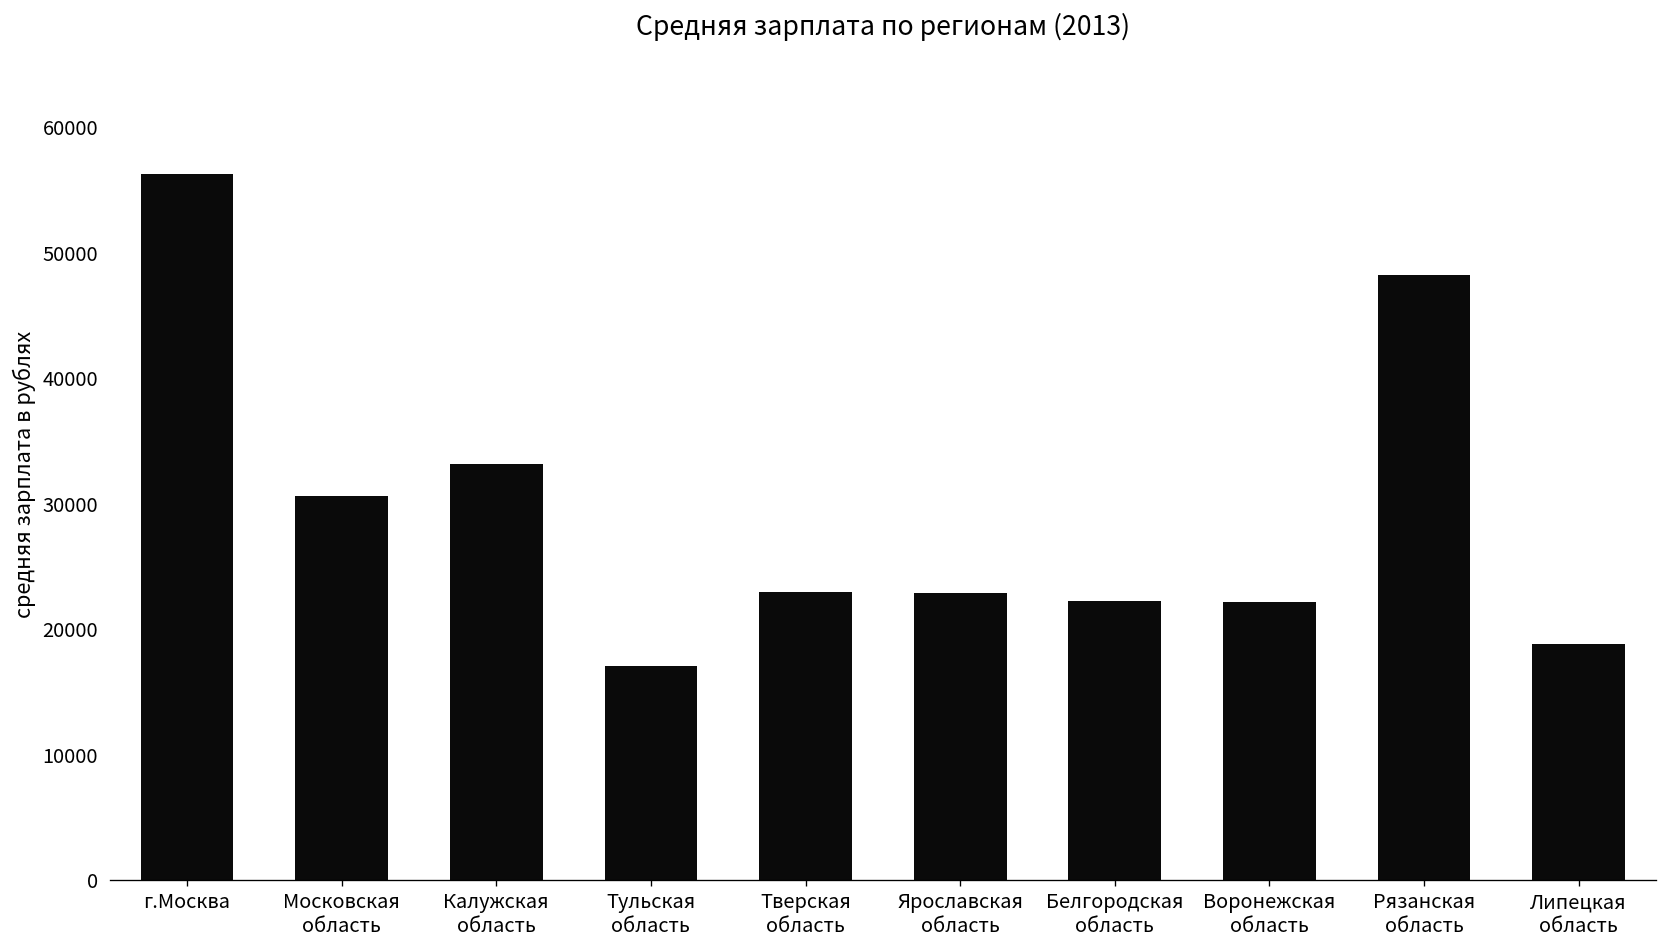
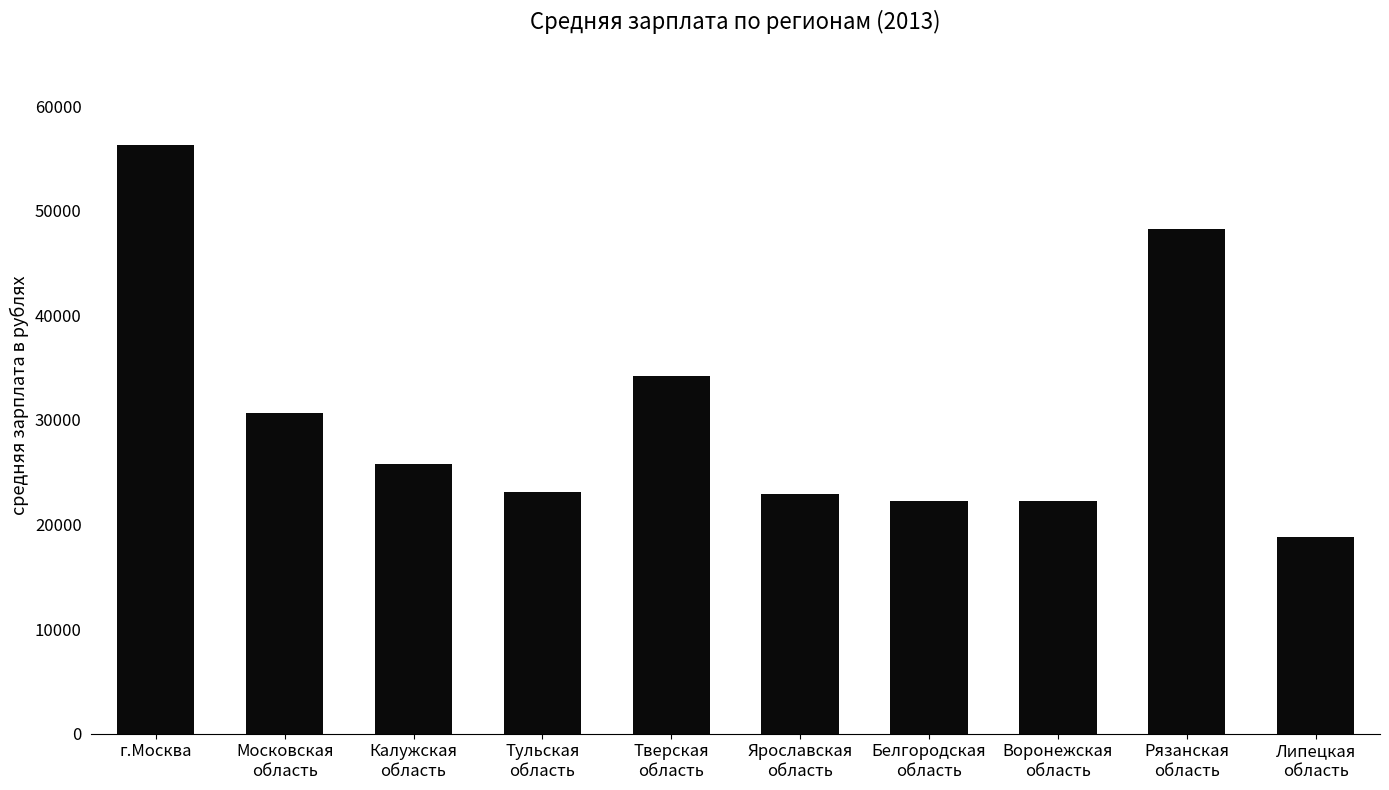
  {
    "г.Москва": 56300,
    "Московская область": 30600,
-   "Калужская область": 33200,
-   "Тульская область": 17100,
-   "Тверская область": 23000,
+   "Калужская область": 25800,
+   "Тульская область": 23100,
+   "Тверская область": 34200,
    "Ярославская область": 22900,
    "Белгородская область": 22200,
    "Воронежская область": 22200,
    "Рязанская область": 48200,
    "Липецкая область": 18800
  }
